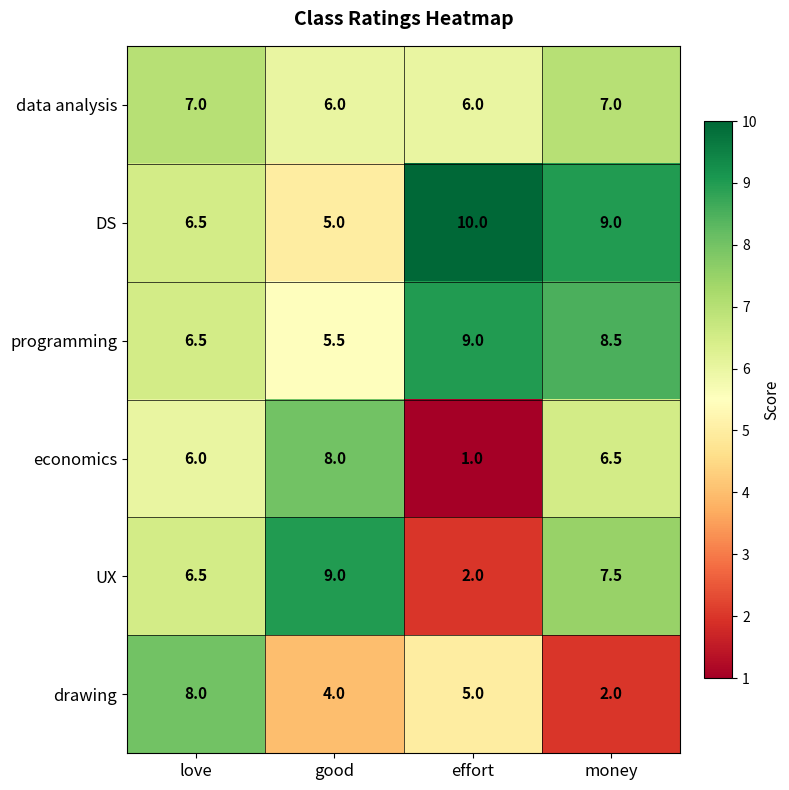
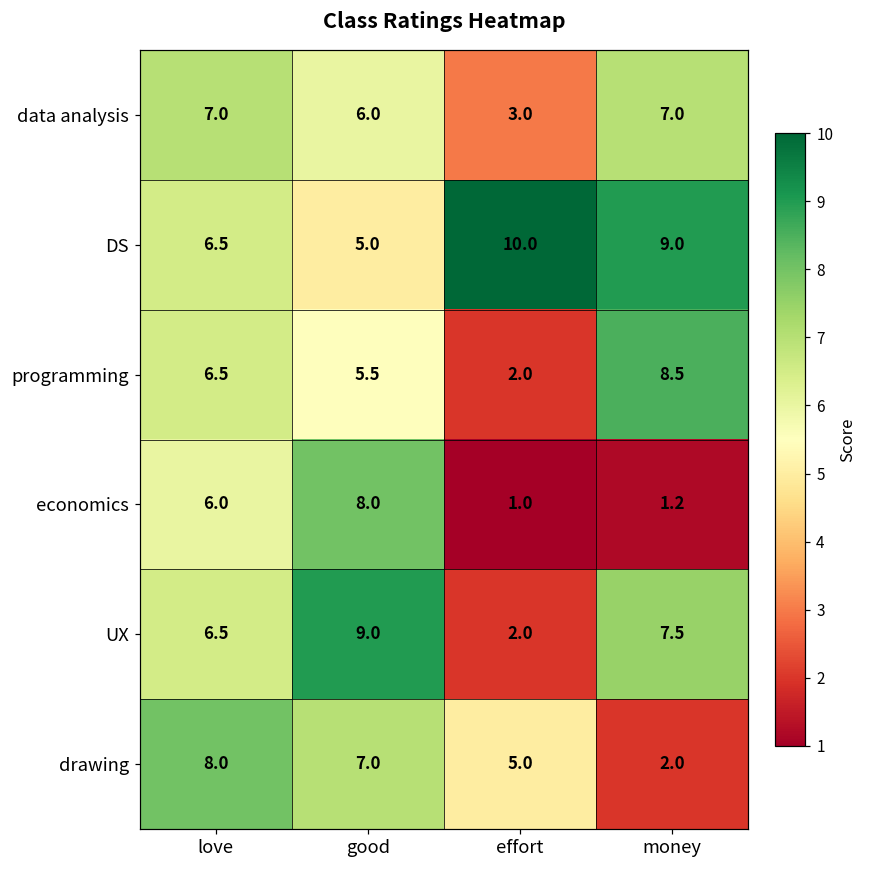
  {
    "data analysis": {
      "love": 7.0,
      "good": 6.0,
-     "effort": 6.0,
+     "effort": 3.0,
      "money": 7.0
    },
    "DS": {
      "love": 6.5,
      "good": 5.0,
      "effort": 10.0,
      "money": 9.0
    },
    "programming": {
      "love": 6.5,
      "good": 5.5,
-     "effort": 9.0,
+     "effort": 2.0,
      "money": 8.5
    },
    "economics": {
      "love": 6.0,
      "good": 8.0,
      "effort": 1.0,
-     "money": 6.5
+     "money": 1.2
    },
    "UX": {
      "love": 6.5,
      "good": 9.0,
      "effort": 2.0,
      "money": 7.5
    },
    "drawing": {
      "love": 8.0,
-     "good": 4.0,
+     "good": 7.0,
      "effort": 5.0,
      "money": 2.0
    }
  }
